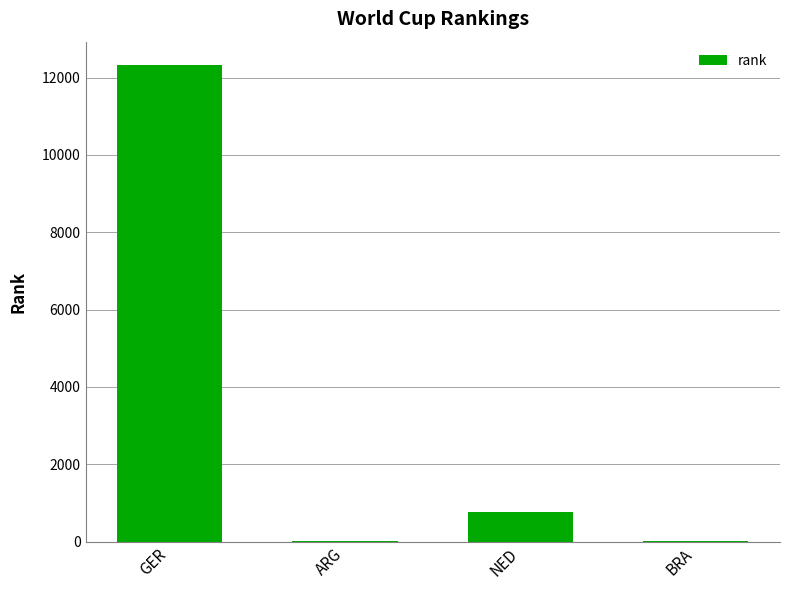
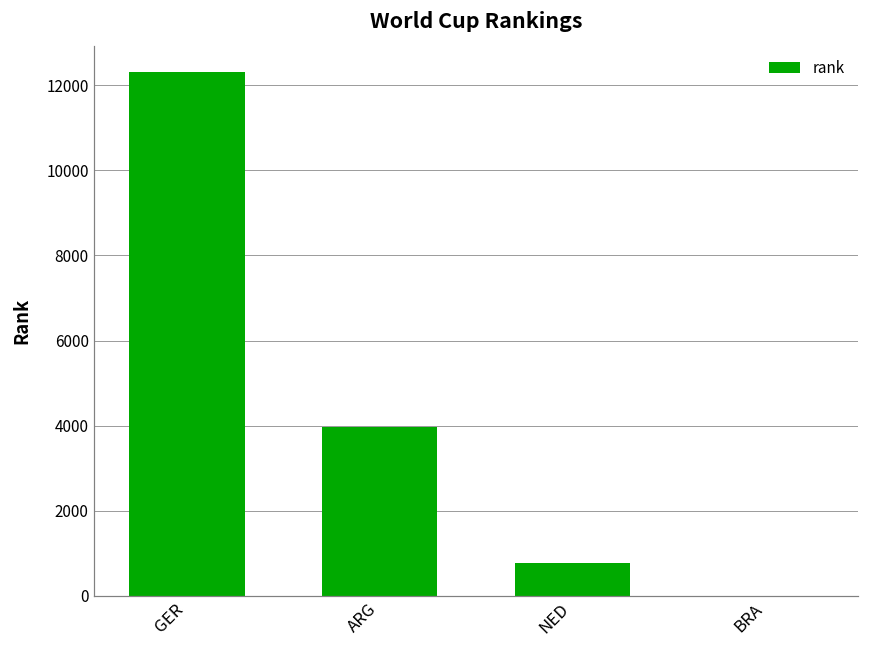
  {
    "GER": 12300,
-   "ARG": 0,
+   "ARG": 4000,
    "NED": 800
  }
